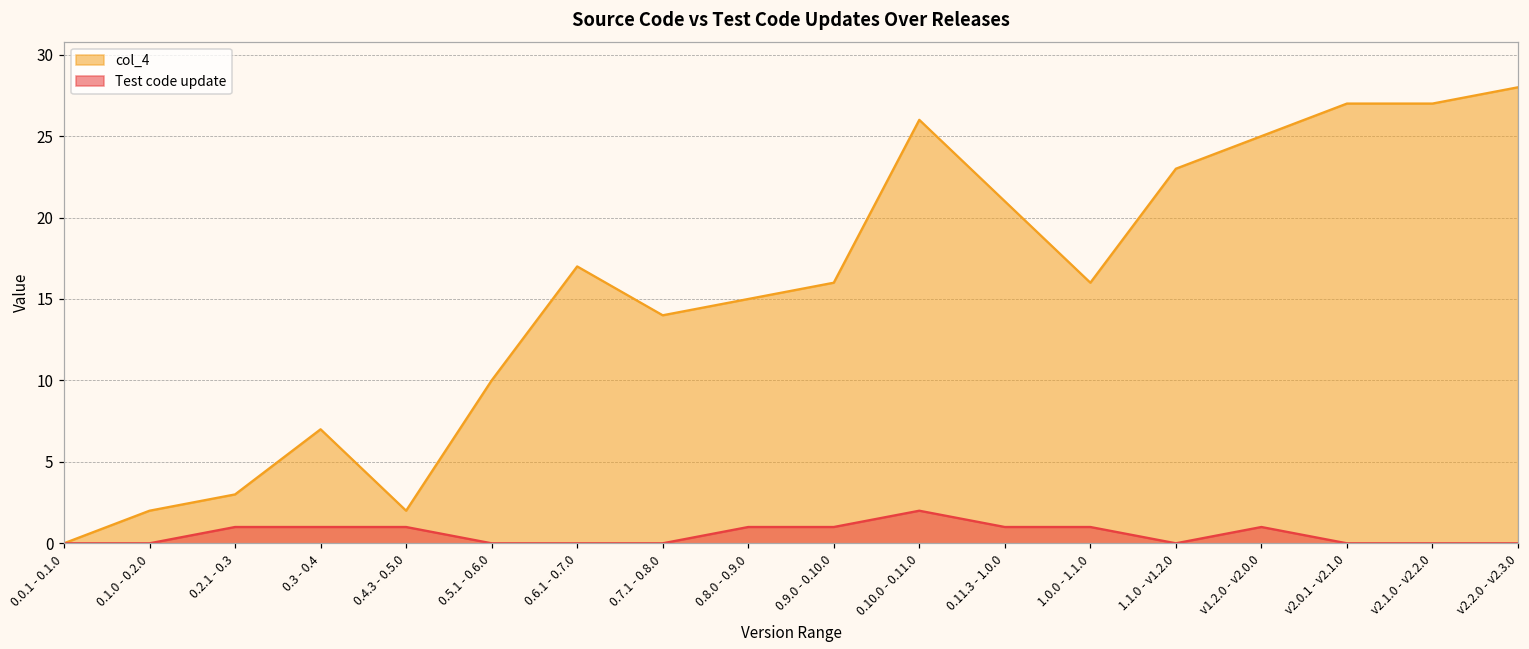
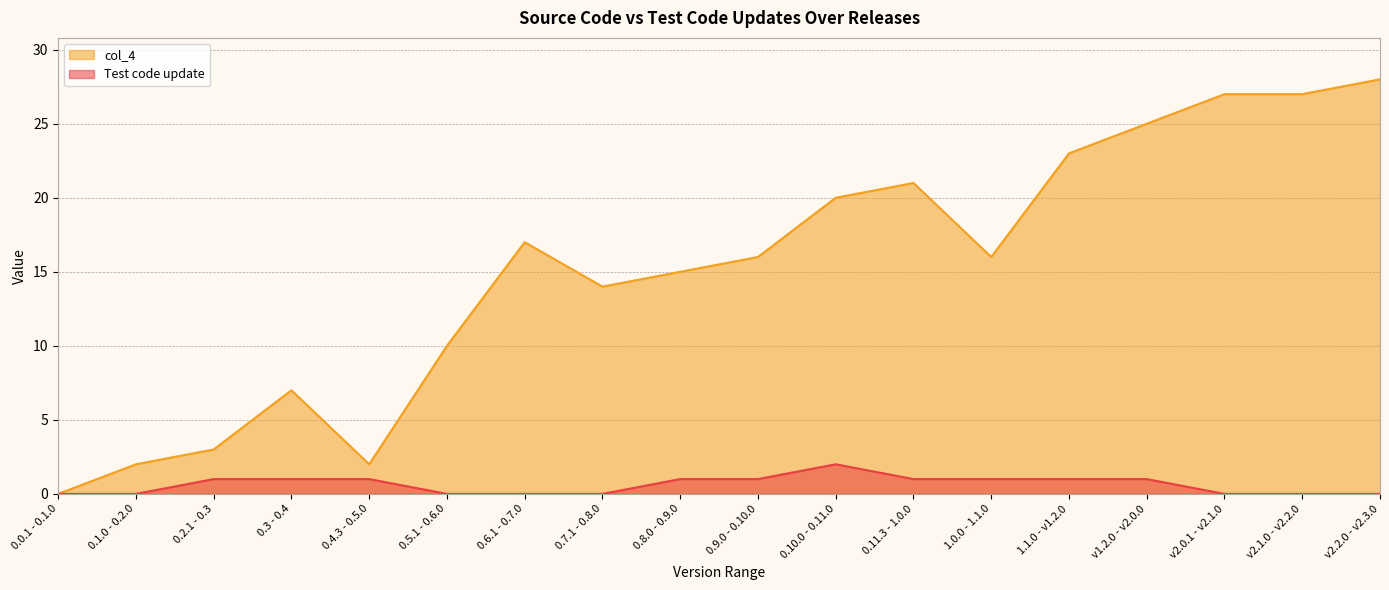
  {
    "col_4": {
      "0.1.0 - 0.2.0": 2,
      "0.2.1 - 0.3": 3,
      "0.3 - 0.4": 7,
      "0.4.3 - 0.5.0": 2,
      "0.5.1 - 0.6.0": 10,
      "0.6.1 - 0.7.0": 17,
      "0.7.1 - 0.8.0": 14,
      "0.8.0 - 0.9.0": 15,
      "0.9.0 - 0.10.0": 16,
-     "0.10.0 - 0.11.0": 26,
+     "0.10.0 - 0.11.0": 20,
      "0.11.3 - 1.0.0": 21,
      "1.0.0 - 1.1.0": 16,
      "1.1.0 - v1.2.0": 23,
      "v1.2.0 - v2.0.0": 25,
      "v2.0.1 - v2.1.0": 27,
      "v2.1.0 - v2.2.0": 27,
      "v2.2.0 - v2.3.0": 28
    },
    "Test code update": {
      "0.1.0 - 0.2.0": 0,
      "0.2.1 - 0.3": 1,
      "0.3 - 0.4": 1,
      "0.4.3 - 0.5.0": 1,
      "0.5.1 - 0.6.0": 0,
      "0.6.1 - 0.7.0": 0,
      "0.7.1 - 0.8.0": 0,
      "0.8.0 - 0.9.0": 1,
      "0.9.0 - 0.10.0": 1,
      "0.10.0 - 0.11.0": 2,
      "0.11.3 - 1.0.0": 1,
      "1.0.0 - 1.1.0": 1,
-     "1.1.0 - v1.2.0": 0,
+     "1.1.0 - v1.2.0": 1,
      "v1.2.0 - v2.0.0": 1,
      "v2.0.1 - v2.1.0": 0,
      "v2.1.0 - v2.2.0": 0,
      "v2.2.0 - v2.3.0": 0
    }
  }
